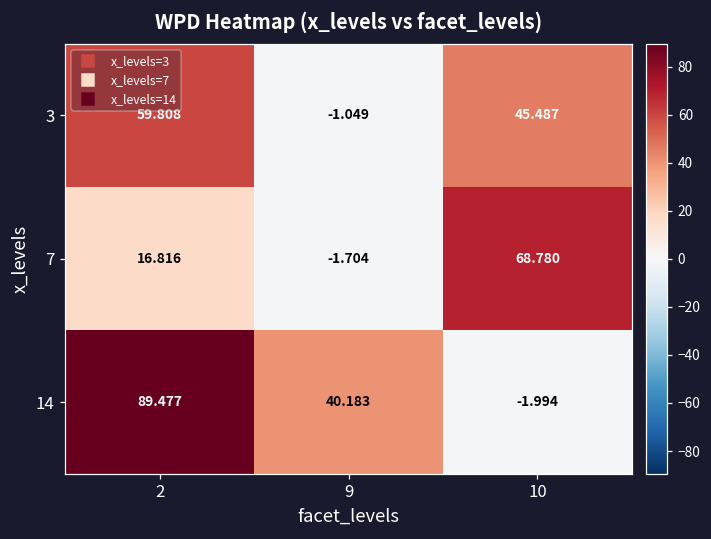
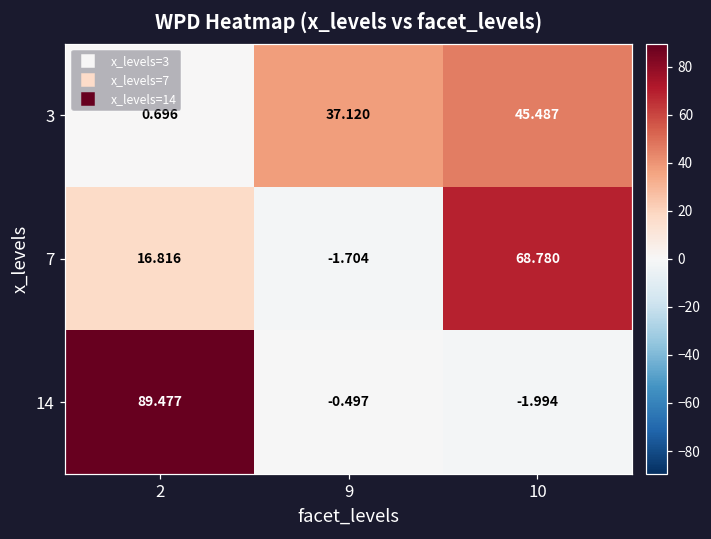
  {
    "3": {
-     "2": 59.808,
-     "9": -1.049,
+     "2": 0.696,
+     "9": 37.120,
      "10": 45.487
    },
    "7": {
      "2": 16.816,
      "9": -1.704,
      "10": 68.780
    },
    "14": {
      "2": 89.477,
-     "9": 40.183,
+     "9": -0.497,
      "10": -1.994
    }
  }
